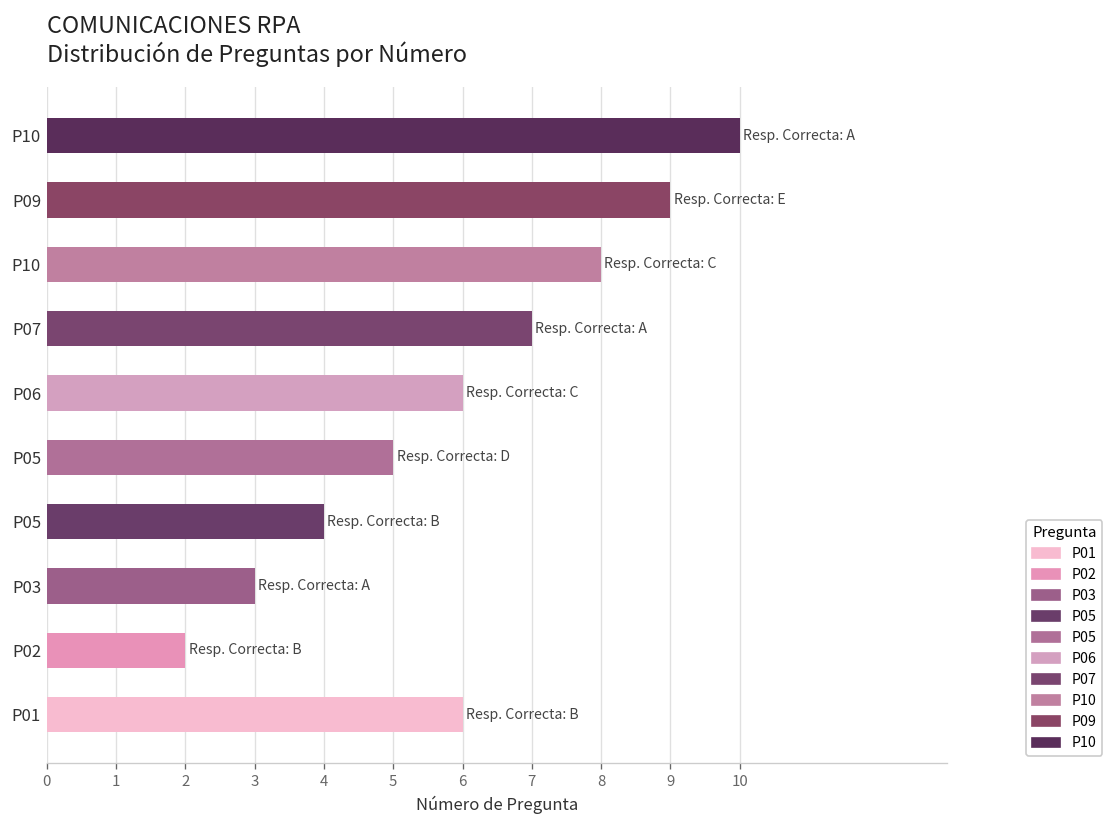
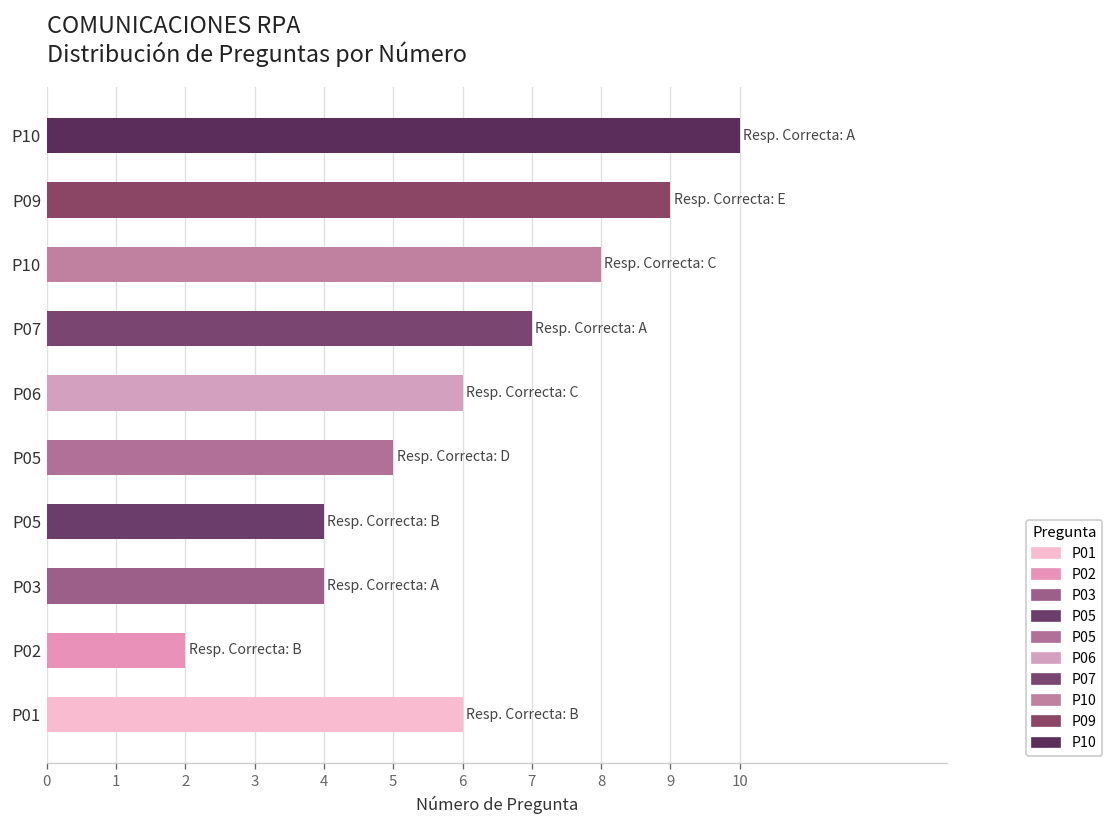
  {
    "P09": 9,
    "P07": 7,
    "P06": 6,
-   "P03": 3,
+   "P03": 4,
    "P02": 2,
    "P01": 6
  }
